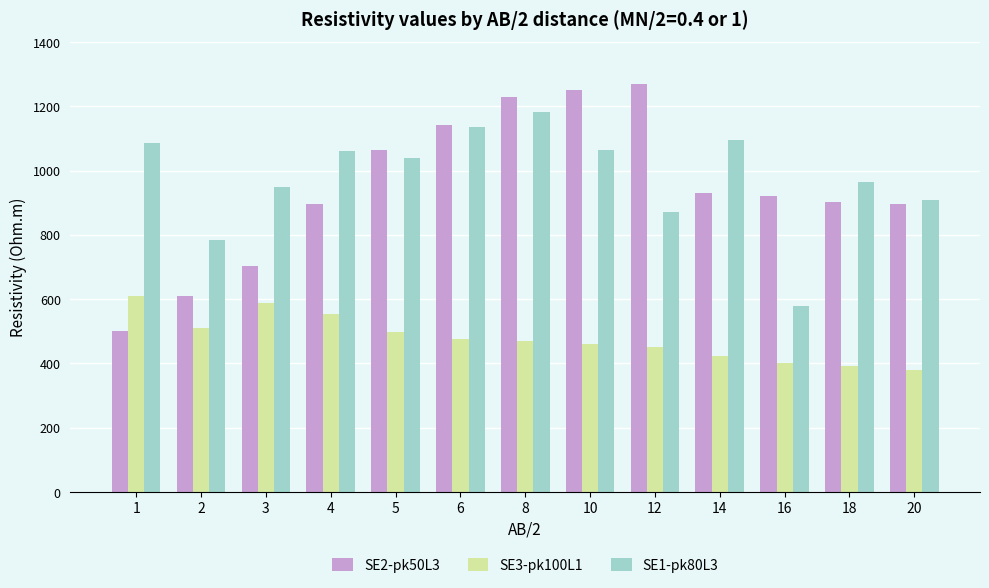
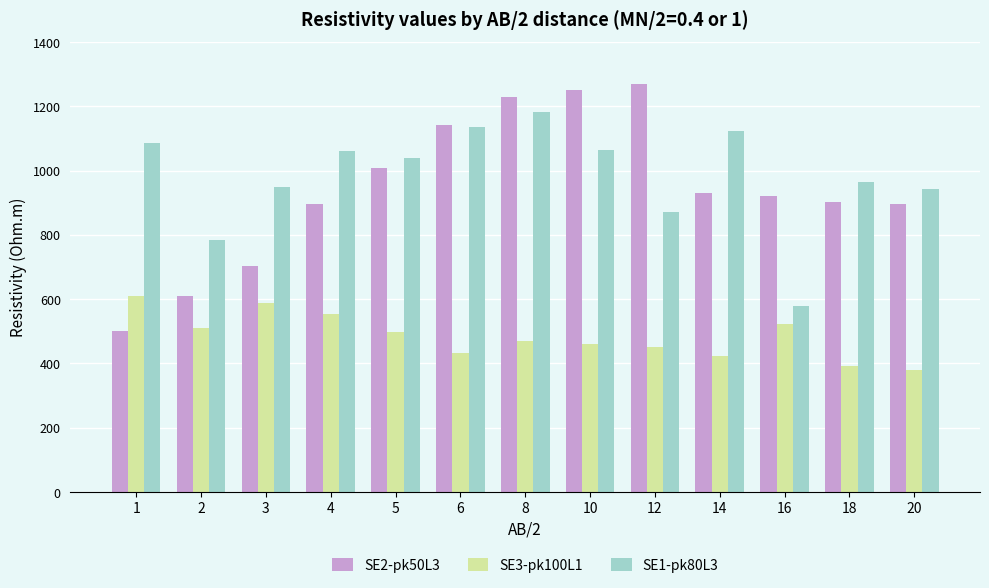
  {
    "SE2-pk50L3": {
      "1": 500,
      "2": 610,
      "3": 700,
      "4": 900,
-     "5": 1070,
+     "5": 1010,
      "6": 1140,
      "8": 1230,
      "10": 1250,
      "12": 1270,
      "14": 930,
      "16": 920,
      "18": 900,
      "20": 900
    },
    "SE3-pk100L1": {
      "1": 610,
      "2": 510,
      "3": 590,
      "4": 560,
      "5": 500,
-     "6": 480,
+     "6": 430,
      "8": 470,
      "10": 460,
      "12": 450,
      "14": 420,
-     "16": 400,
+     "16": 520,
      "18": 390,
      "20": 380
    },
    "SE1-pk80L3": {
      "1": 1090,
      "2": 780,
      "3": 950,
      "4": 1060,
      "5": 1040,
      "6": 1140,
      "8": 1180,
      "10": 1070,
      "12": 870,
-     "14": 1100,
+     "14": 1120,
      "16": 580,
      "18": 970,
-     "20": 910
+     "20": 940
    }
  }
